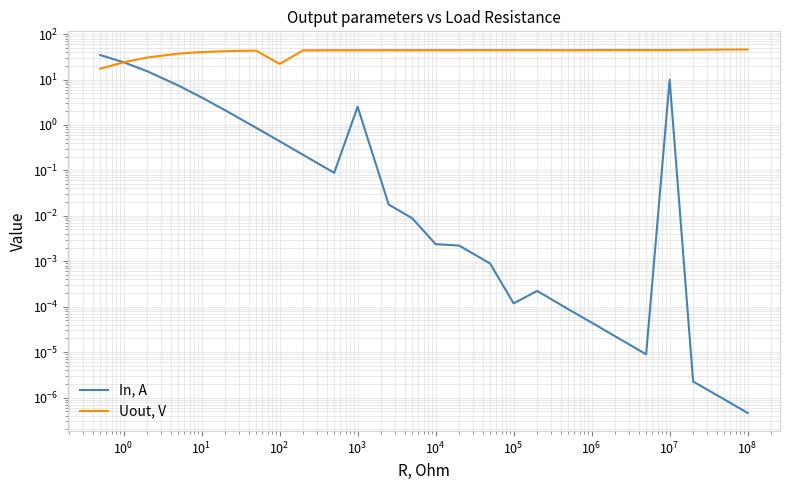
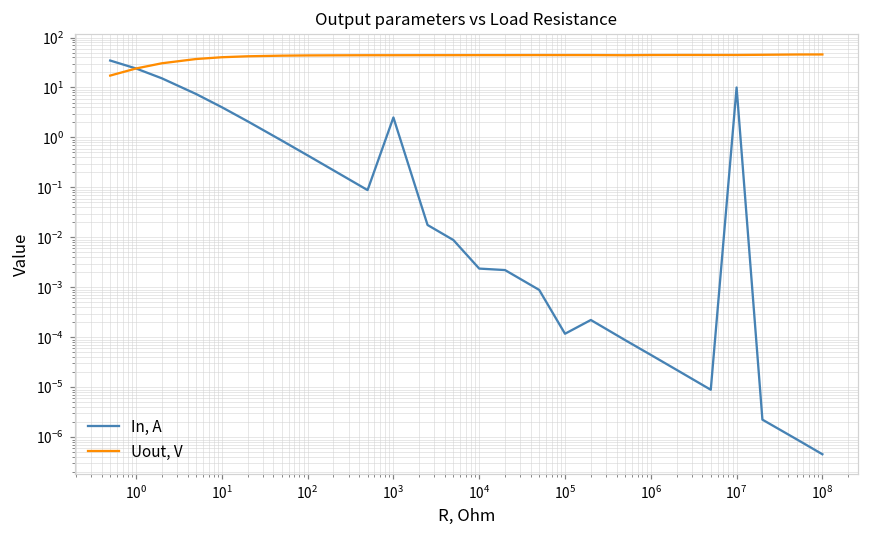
  {
    "In, A": {
      "10^1": 4,
      "10^2": 0.4,
      "10^3": 3,
      "10^4": 0.002,
      "10^5": 0.00012,
      "10^6": 0.00004,
      "10^7": 10,
      "10^8": 0.0000005
    },
    "Uout, V": {
      "10^1": 40,
-     "10^2": 20,
+     "10^2": 40,
      "10^3": 40,
      "10^4": 40,
      "10^5": 40,
      "10^6": 40,
      "10^7": 40,
      "10^8": 50
    }
  }
